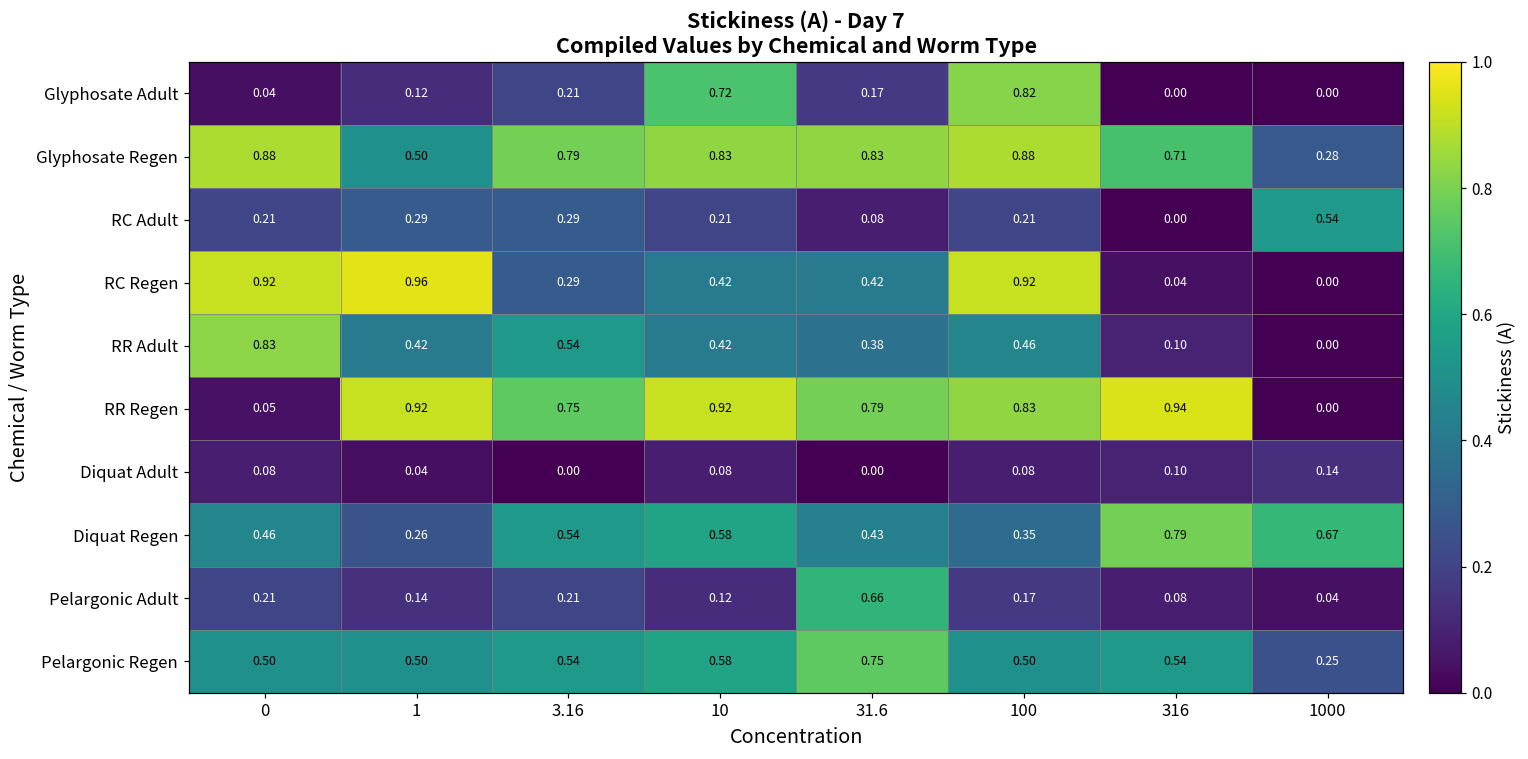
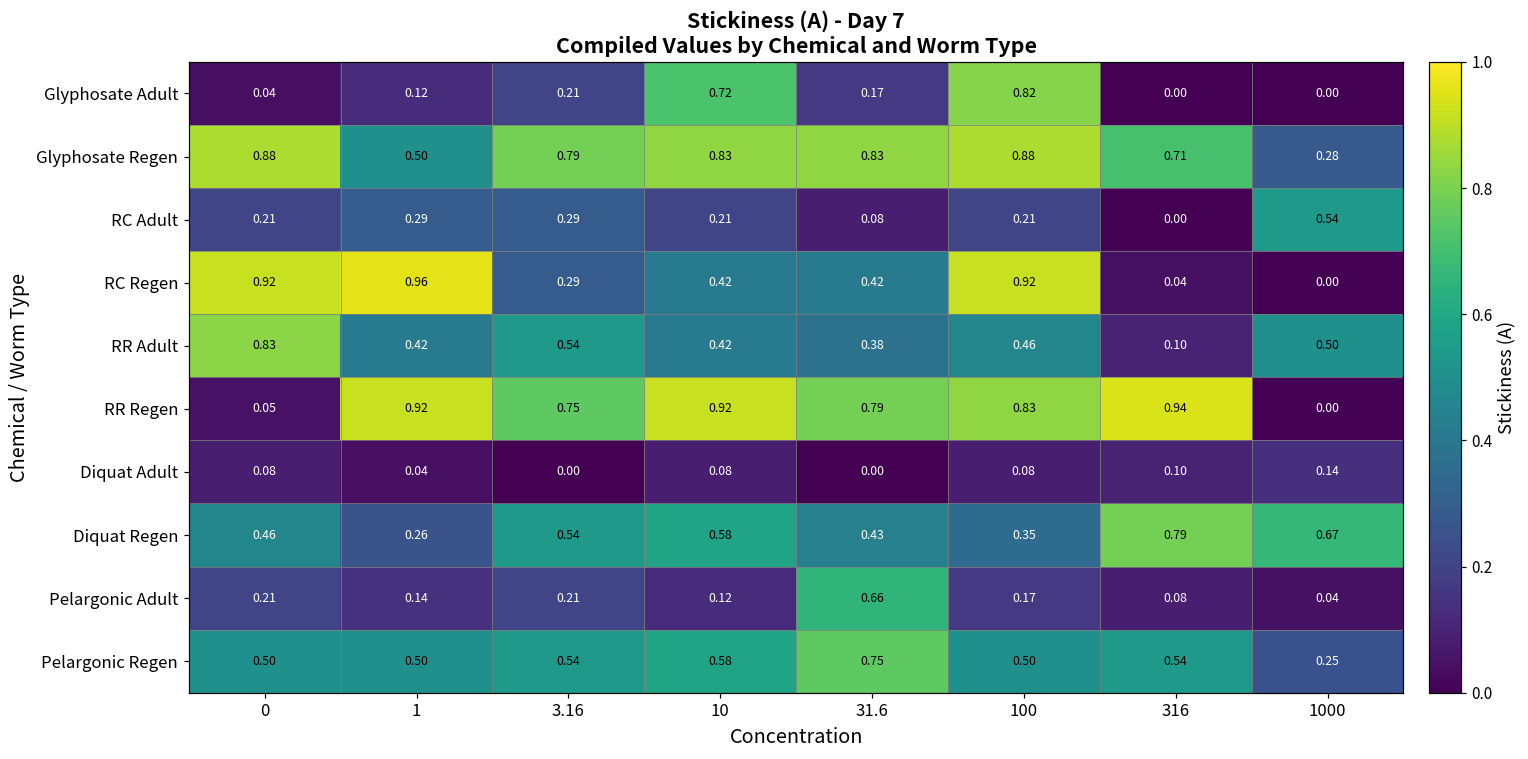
  {
    "Glyphosate Adult": {
      "0": 0.04,
      "1": 0.12,
      "3.16": 0.21,
      "10": 0.72,
      "31.6": 0.17,
      "100": 0.82,
      "316": 0.00,
      "1000": 0.00
    },
    "Glyphosate Regen": {
      "0": 0.88,
      "1": 0.50,
      "3.16": 0.79,
      "10": 0.83,
      "31.6": 0.83,
      "100": 0.88,
      "316": 0.71,
      "1000": 0.28
    },
    "RC Adult": {
      "0": 0.21,
      "1": 0.29,
      "3.16": 0.29,
      "10": 0.21,
      "31.6": 0.08,
      "100": 0.21,
      "316": 0.00,
      "1000": 0.54
    },
    "RC Regen": {
      "0": 0.92,
      "1": 0.96,
      "3.16": 0.29,
      "10": 0.42,
      "31.6": 0.42,
      "100": 0.92,
      "316": 0.04,
      "1000": 0.00
    },
    "RR Adult": {
      "0": 0.83,
      "1": 0.42,
      "3.16": 0.54,
      "10": 0.42,
      "31.6": 0.38,
      "100": 0.46,
      "316": 0.10,
-     "1000": 0.00
+     "1000": 0.50
    },
    "RR Regen": {
      "0": 0.05,
      "1": 0.92,
      "3.16": 0.75,
      "10": 0.92,
      "31.6": 0.79,
      "100": 0.83,
      "316": 0.94,
      "1000": 0.00
    },
    "Diquat Adult": {
      "0": 0.08,
      "1": 0.04,
      "3.16": 0.00,
      "10": 0.08,
      "31.6": 0.00,
      "100": 0.08,
      "316": 0.10,
      "1000": 0.14
    },
    "Diquat Regen": {
      "0": 0.46,
      "1": 0.26,
      "3.16": 0.54,
      "10": 0.58,
      "31.6": 0.43,
      "100": 0.35,
      "316": 0.79,
      "1000": 0.67
    },
    "Pelargonic Adult": {
      "0": 0.21,
      "1": 0.14,
      "3.16": 0.21,
      "10": 0.12,
      "31.6": 0.66,
      "100": 0.17,
      "316": 0.08,
      "1000": 0.04
    },
    "Pelargonic Regen": {
      "0": 0.50,
      "1": 0.50,
      "3.16": 0.54,
      "10": 0.58,
      "31.6": 0.75,
      "100": 0.50,
      "316": 0.54,
      "1000": 0.25
    }
  }
